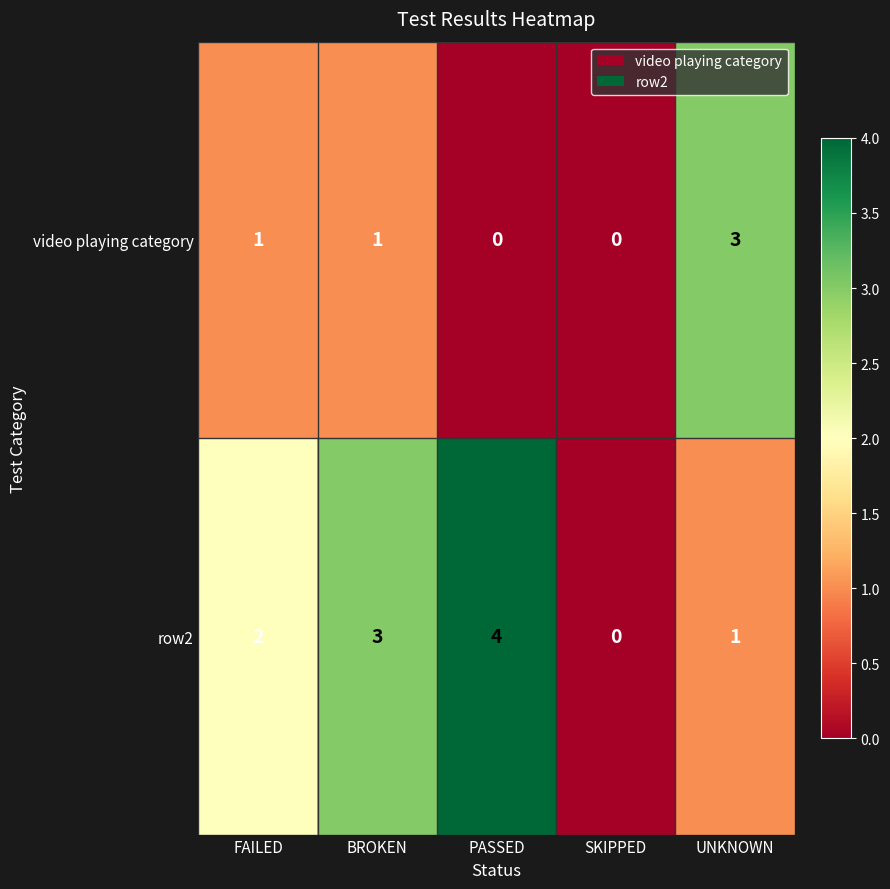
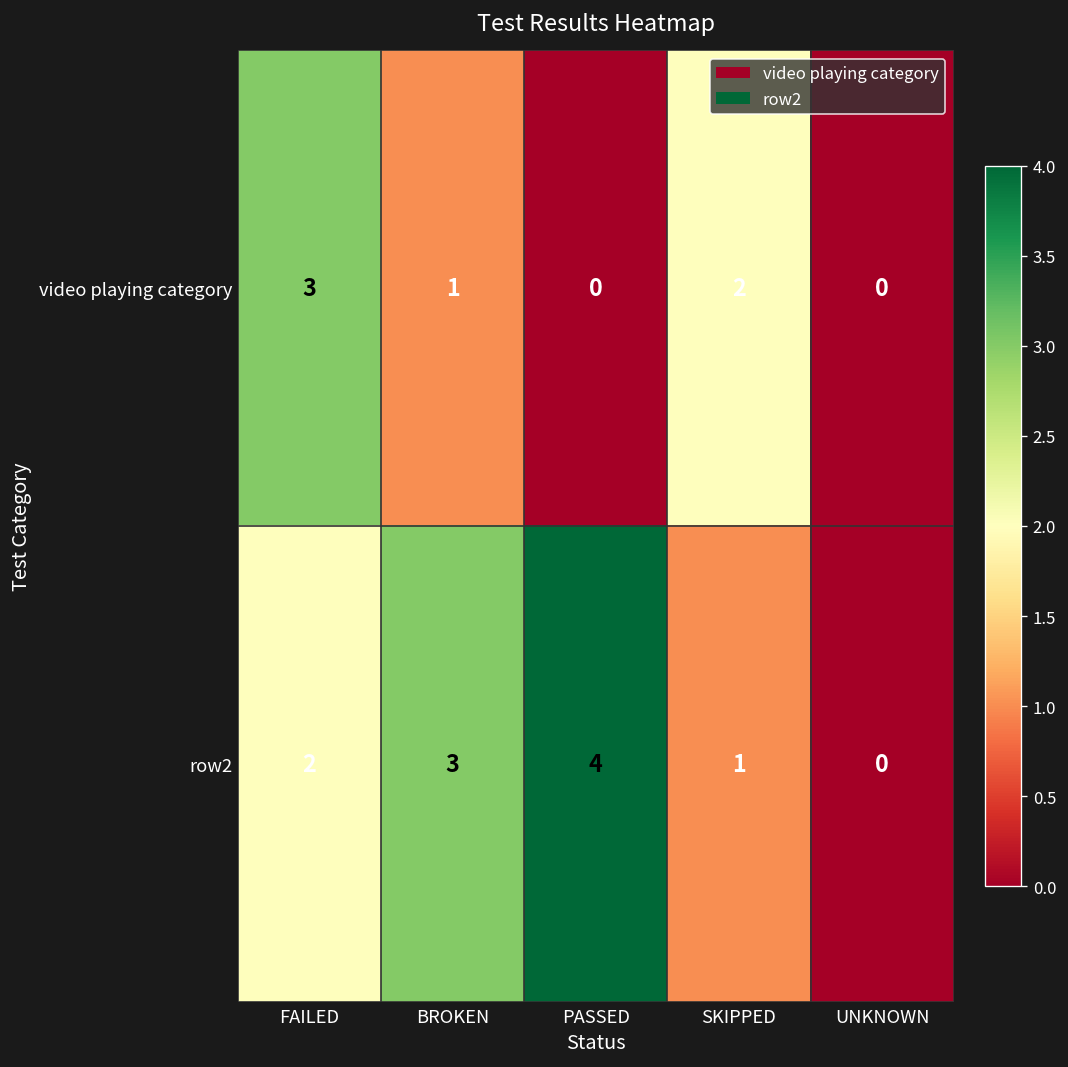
  {
    "video playing category": {
-     "FAILED": 1,
+     "FAILED": 3,
      "BROKEN": 1,
      "PASSED": 0,
-     "SKIPPED": 0,
-     "UNKNOWN": 3
+     "SKIPPED": 2,
+     "UNKNOWN": 0
    },
    "row2": {
      "FAILED": 2,
      "BROKEN": 3,
      "PASSED": 4,
-     "SKIPPED": 0,
-     "UNKNOWN": 1
+     "SKIPPED": 1,
+     "UNKNOWN": 0
    }
  }
